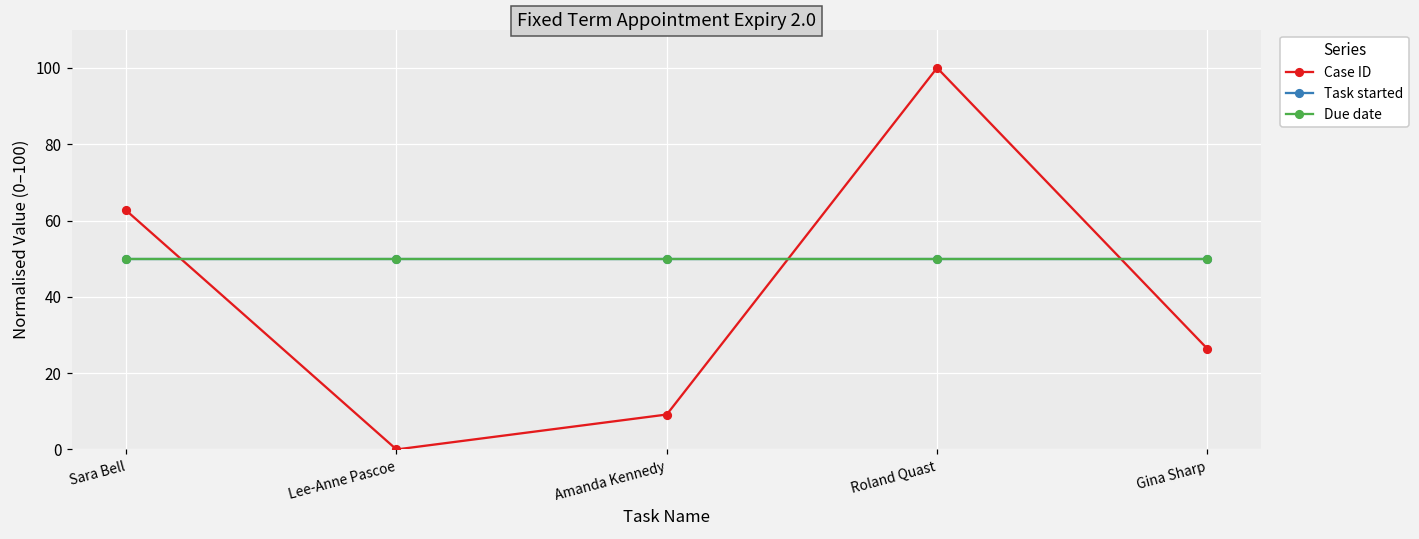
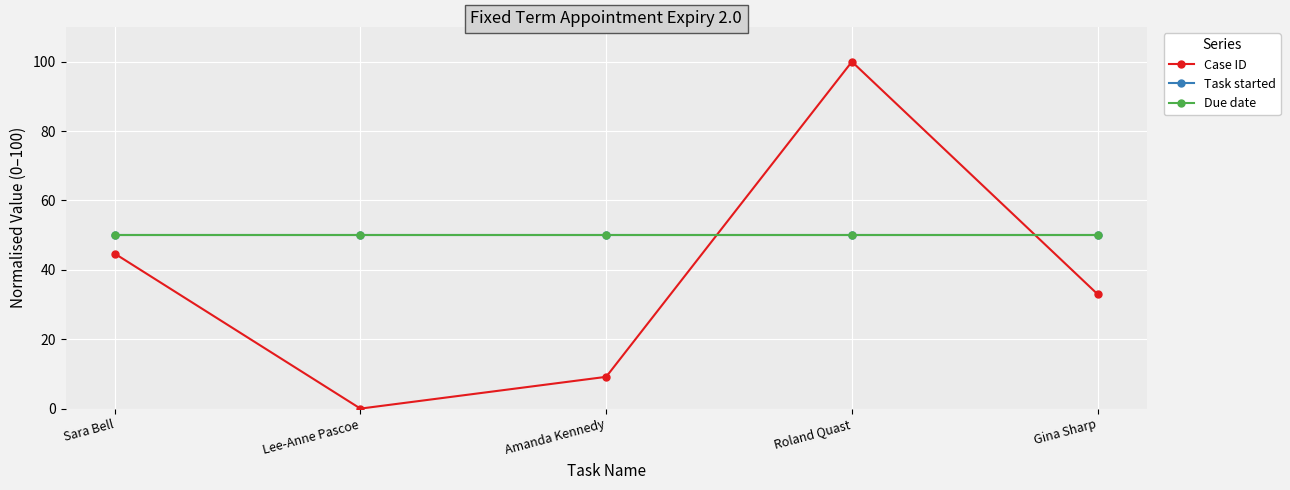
  {
    "Case ID": {
-     "Sara Bell": 63,
+     "Sara Bell": 45,
      "Lee-Anne Pascoe": 0,
      "Amanda Kennedy": 9,
      "Roland Quast": 100,
-     "Gina Sharp": 26
+     "Gina Sharp": 33
    },
    "Due date": {
      "Sara Bell": 50,
      "Lee-Anne Pascoe": 50,
      "Amanda Kennedy": 50,
      "Roland Quast": 50,
      "Gina Sharp": 50
    }
  }
